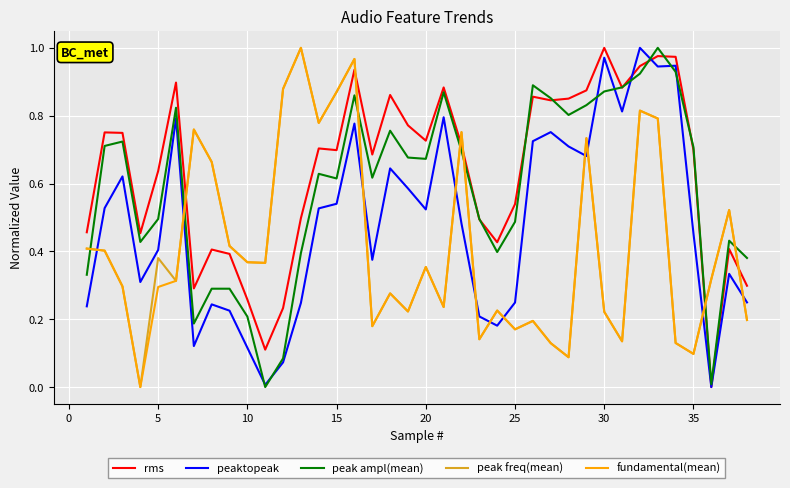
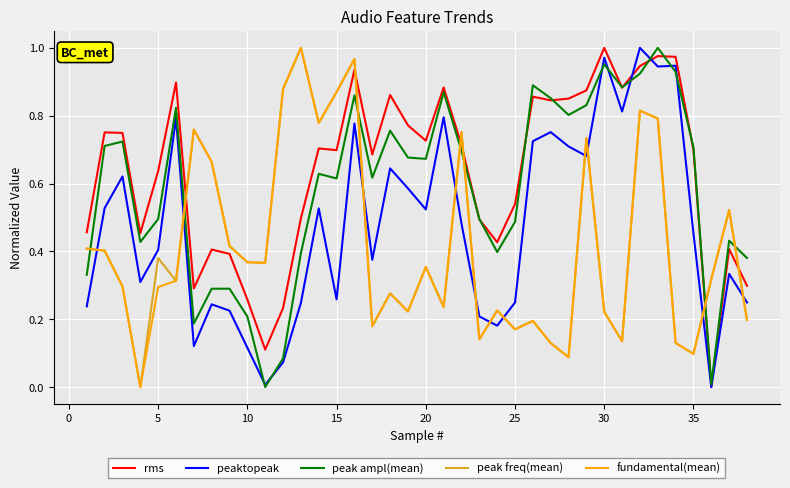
  {
    "rms": {
      "5": 0.64,
      "10": 0.26,
      "15": 0.70,
      "20": 0.73,
      "25": 0.54,
      "30": 1.00,
      "35": 0.70
    },
    "peaktopeak": {
      "5": 0.40,
      "10": 0.12,
-     "15": 0.54,
+     "15": 0.26,
      "20": 0.52,
      "25": 0.25,
      "30": 0.97,
      "35": 0.45
    },
    "peak ampl(mean)": {
      "5": 0.50,
      "10": 0.21,
      "15": 0.61,
      "20": 0.67,
      "25": 0.49,
-     "30": 0.87,
+     "30": 0.95,
      "35": 0.71
    }
  }
